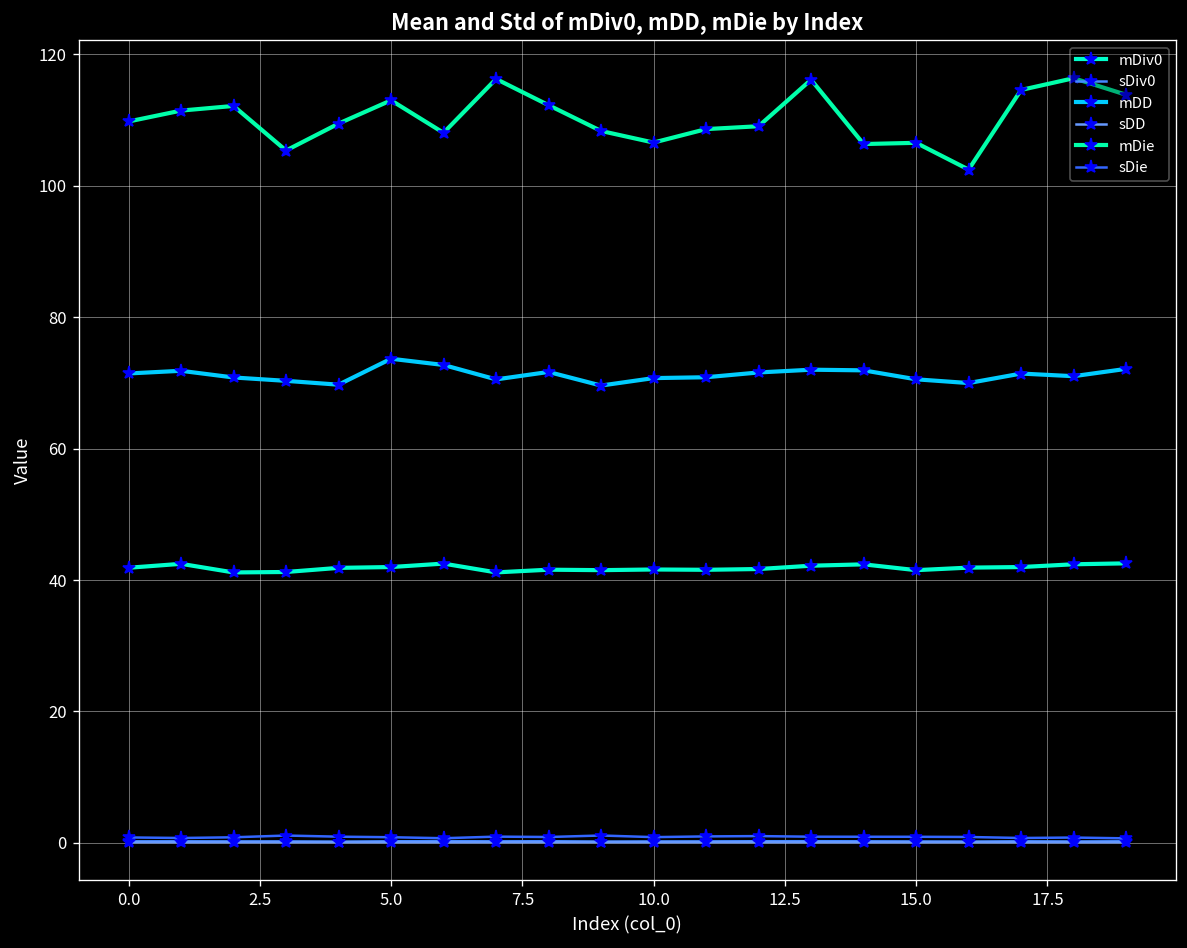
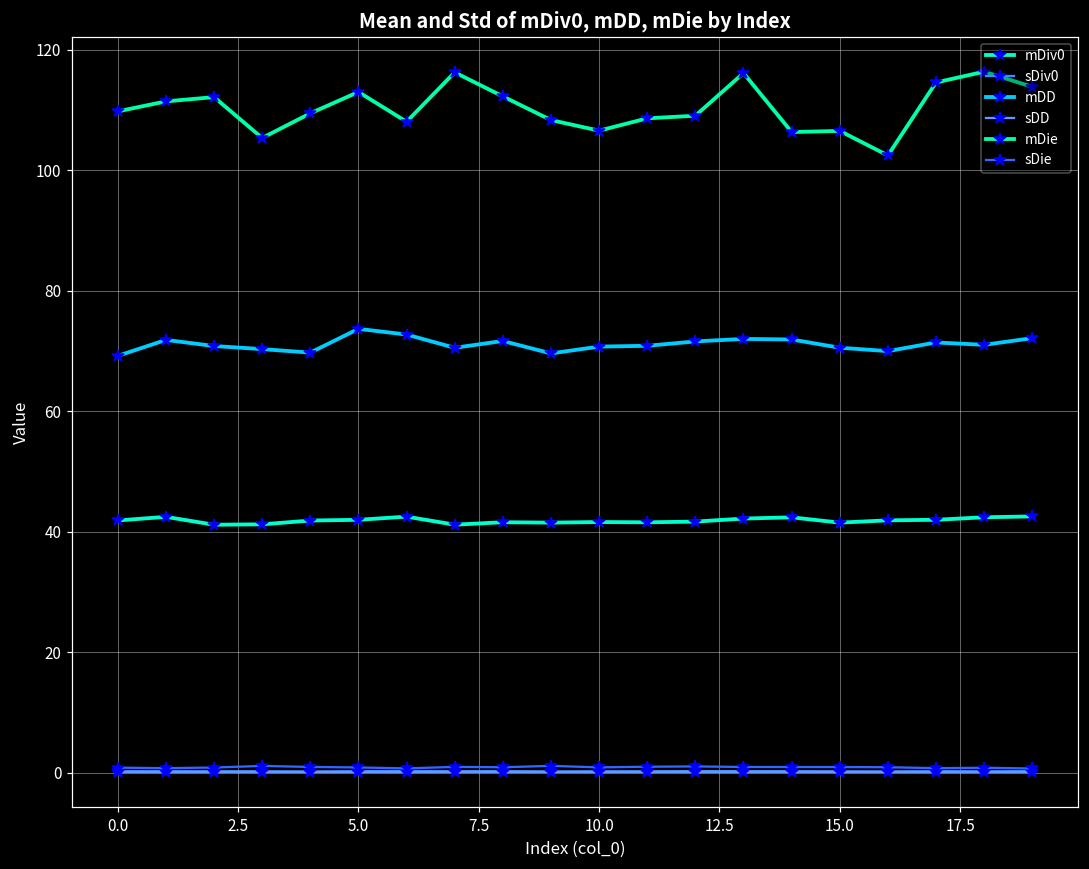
  {
    "mDD": {
-     "0.0": 71,
+     "0.0": 69,
      "5.0": 74,
      "10.0": 71,
      "15.0": 71
    }
  }
